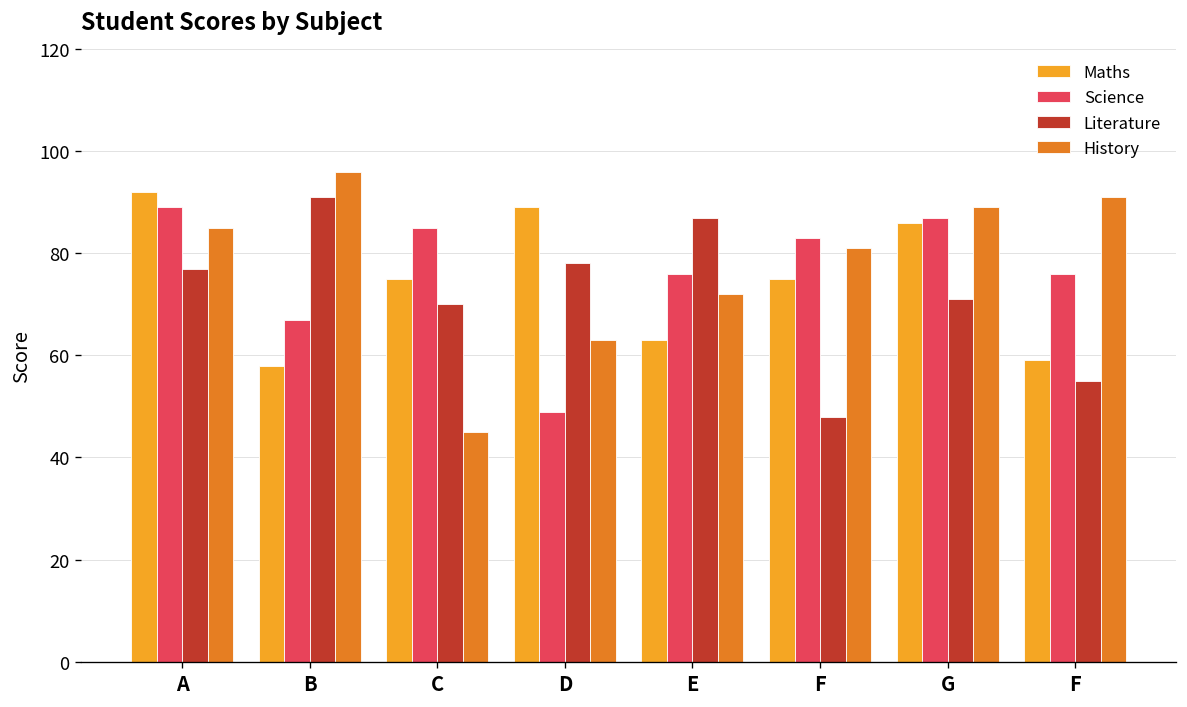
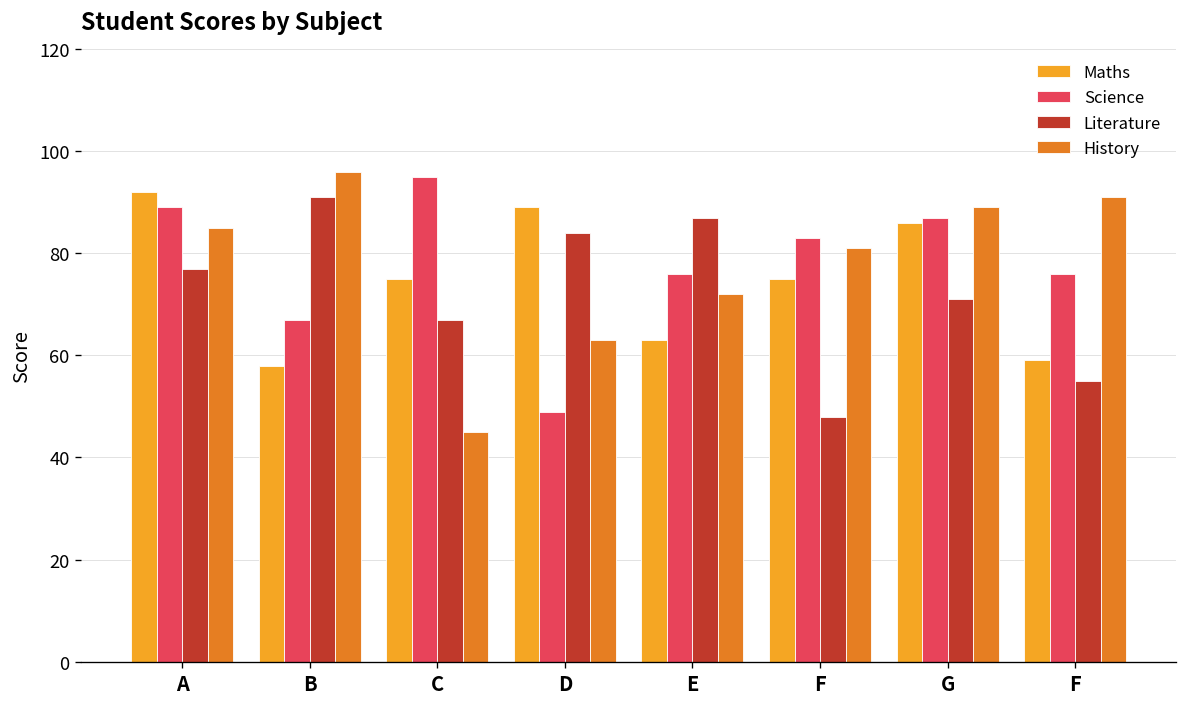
  {
    "Science": {
      "A": 89,
      "B": 67,
-     "C": 85,
+     "C": 95,
      "D": 49,
      "E": 76,
      "G": 87
    },
    "Literature": {
      "A": 77,
      "B": 91,
-     "C": 70,
-     "D": 78,
+     "C": 67,
+     "D": 84,
      "E": 87,
      "G": 71
    }
  }
